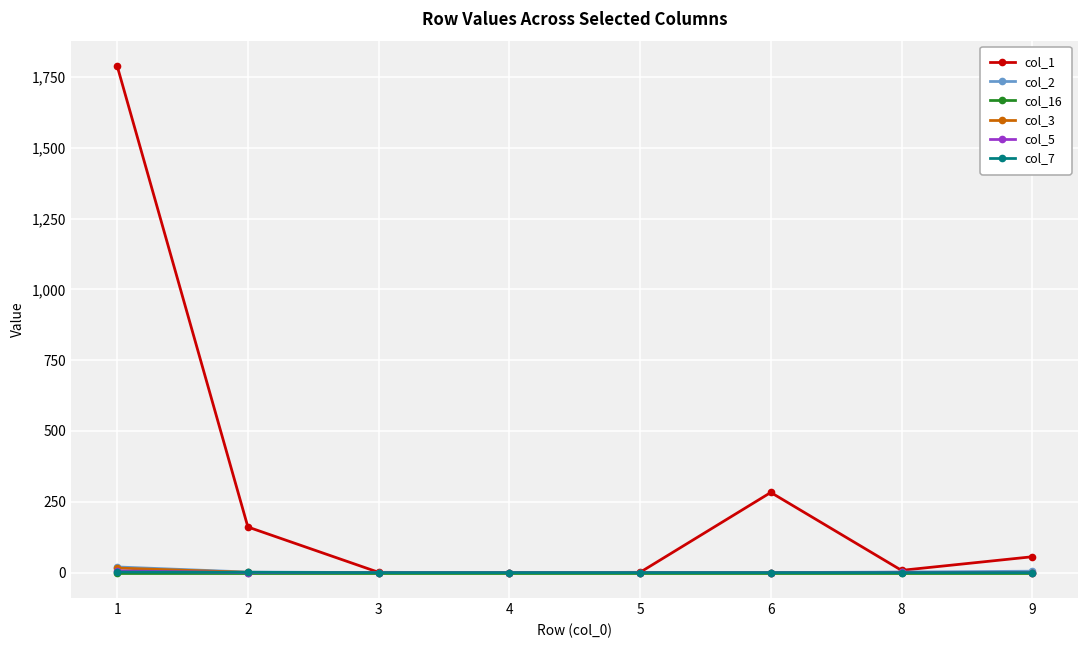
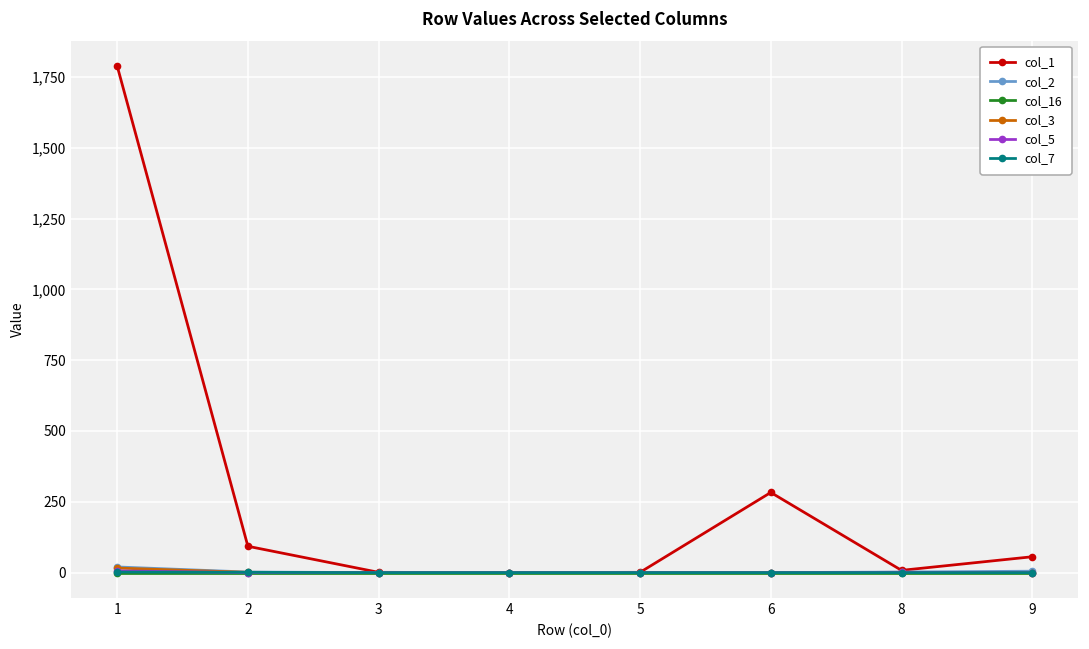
  {
    "col_1": {
      "1": "1,790",
-     "2": "160",
+     "2": "90",
      "6": "280",
      "9": "60"
    }
  }
